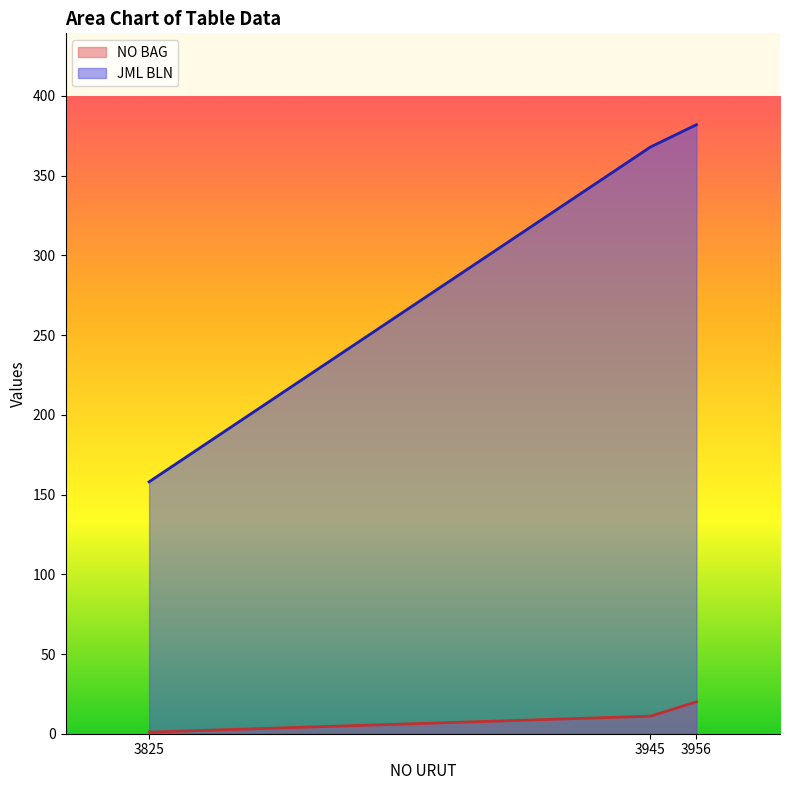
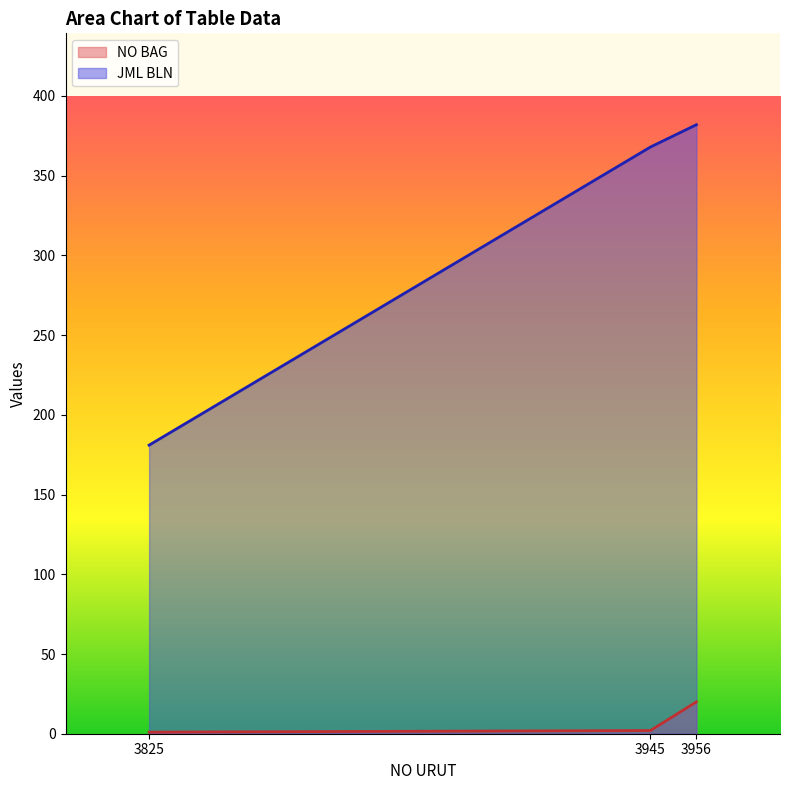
  {
    "NO BAG": {
      "3825": 1,
-     "3945": 11,
+     "3945": 2,
      "3956": 20
    },
    "JML BLN": {
-     "3825": 158,
+     "3825": 181,
      "3945": 368,
      "3956": 382
    }
  }
